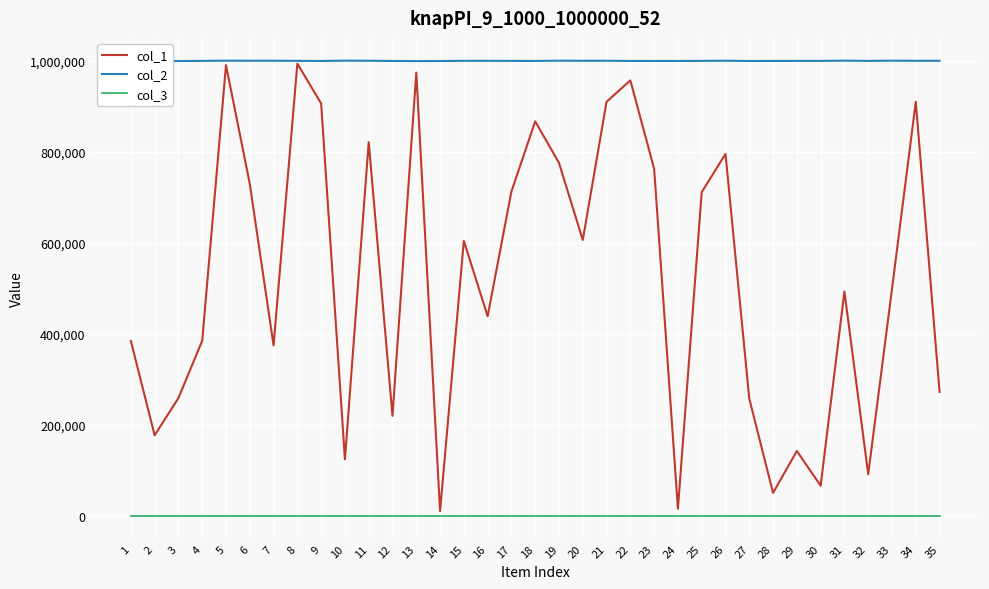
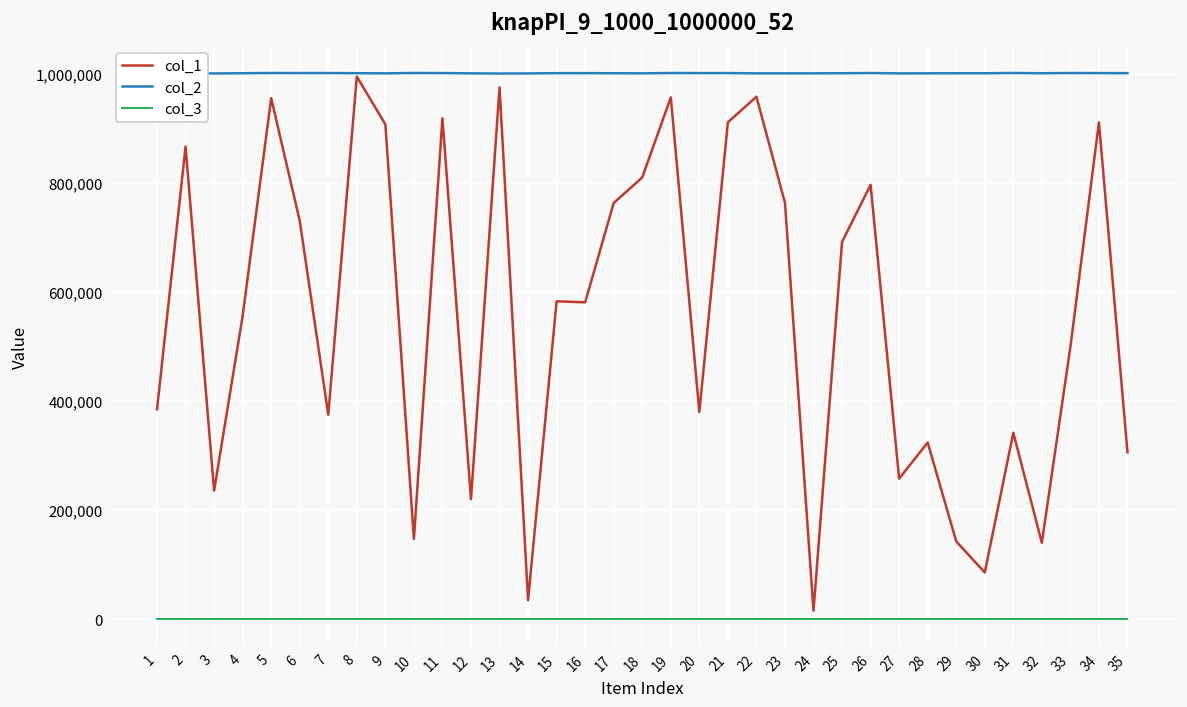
  {
    "col_1": {
      "1": "380,000",
-     "2": "180,000",
-     "3": "260,000",
-     "4": "390,000",
-     "5": "990,000",
+     "2": "870,000",
+     "3": "240,000",
+     "4": "560,000",
+     "5": "950,000",
      "6": "730,000",
      "7": "370,000",
      "8": "990,000",
      "9": "910,000",
-     "10": "120,000",
-     "11": "820,000",
+     "10": "150,000",
+     "11": "920,000",
      "12": "220,000",
      "13": "970,000",
-     "14": "10,000",
-     "15": "600,000",
-     "16": "440,000",
-     "17": "710,000",
-     "18": "870,000",
-     "19": "780,000",
-     "20": "610,000",
+     "14": "40,000",
+     "15": "580,000",
+     "16": "580,000",
+     "17": "760,000",
+     "18": "810,000",
+     "19": "960,000",
+     "20": "380,000",
      "21": "910,000",
      "22": "960,000",
      "23": "760,000",
      "24": "20,000",
-     "25": "710,000",
+     "25": "690,000",
      "26": "800,000",
      "27": "260,000",
-     "28": "50,000",
+     "28": "320,000",
      "29": "140,000",
-     "30": "70,000",
-     "31": "490,000",
-     "32": "90,000",
+     "30": "90,000",
+     "31": "340,000",
+     "32": "140,000",
      "33": "500,000",
      "34": "910,000",
-     "35": "270,000"
+     "35": "310,000"
    },
    "col_2": {
      "3": "1,000,000",
      "4": "1,000,000",
      "5": "1,000,000",
      "6": "1,000,000",
      "7": "1,000,000",
      "8": "1,000,000",
      "9": "1,000,000",
      "10": "1,000,000",
      "11": "1,000,000",
      "12": "1,000,000",
      "13": "1,000,000",
      "14": "1,000,000",
      "15": "1,000,000",
      "16": "1,000,000",
      "17": "1,000,000",
      "18": "1,000,000",
      "19": "1,000,000",
      "20": "1,000,000",
      "21": "1,000,000",
      "22": "1,000,000",
      "23": "1,000,000",
      "24": "1,000,000",
      "25": "1,000,000",
      "26": "1,000,000",
      "27": "1,000,000",
      "28": "1,000,000",
      "29": "1,000,000",
      "30": "1,000,000",
      "31": "1,000,000",
      "32": "1,000,000",
      "33": "1,000,000",
      "34": "1,000,000",
      "35": "1,000,000"
    },
    "col_3": {
      "1": "0",
      "2": "0",
      "3": "0",
      "4": "0",
      "5": "0",
      "6": "0",
      "7": "0",
      "8": "0",
      "9": "0",
      "10": "0",
      "11": "0",
      "12": "0",
      "13": "0",
      "14": "0",
      "15": "0",
      "16": "0",
      "17": "0",
      "18": "0",
      "19": "0",
      "20": "0",
      "21": "0",
      "22": "0",
      "23": "0",
      "24": "0",
      "25": "0",
      "26": "0",
      "27": "0",
      "28": "0",
      "29": "0",
      "30": "0",
      "31": "0",
      "32": "0",
      "33": "0",
      "34": "0",
      "35": "0"
    }
  }
